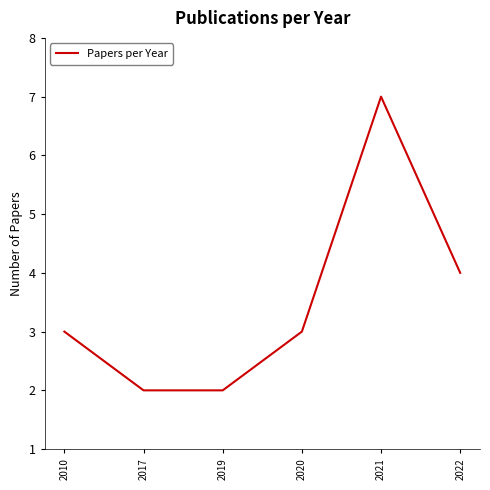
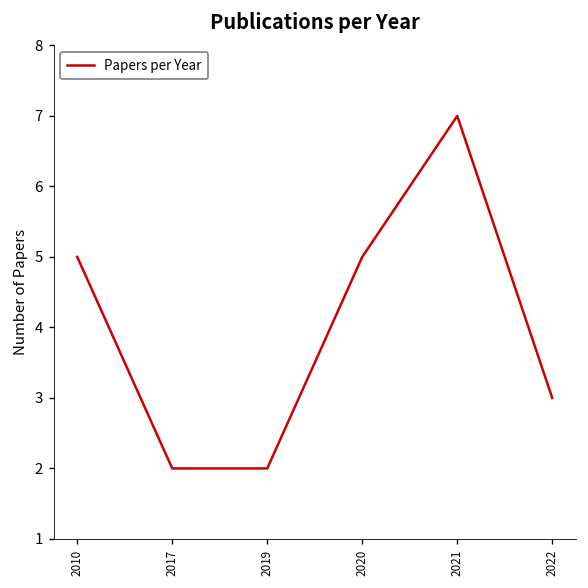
  {
-   "2010": 3,
+   "2010": 5,
    "2017": 2,
    "2019": 2,
-   "2020": 3,
+   "2020": 5,
    "2021": 7,
-   "2022": 4
+   "2022": 3
  }
